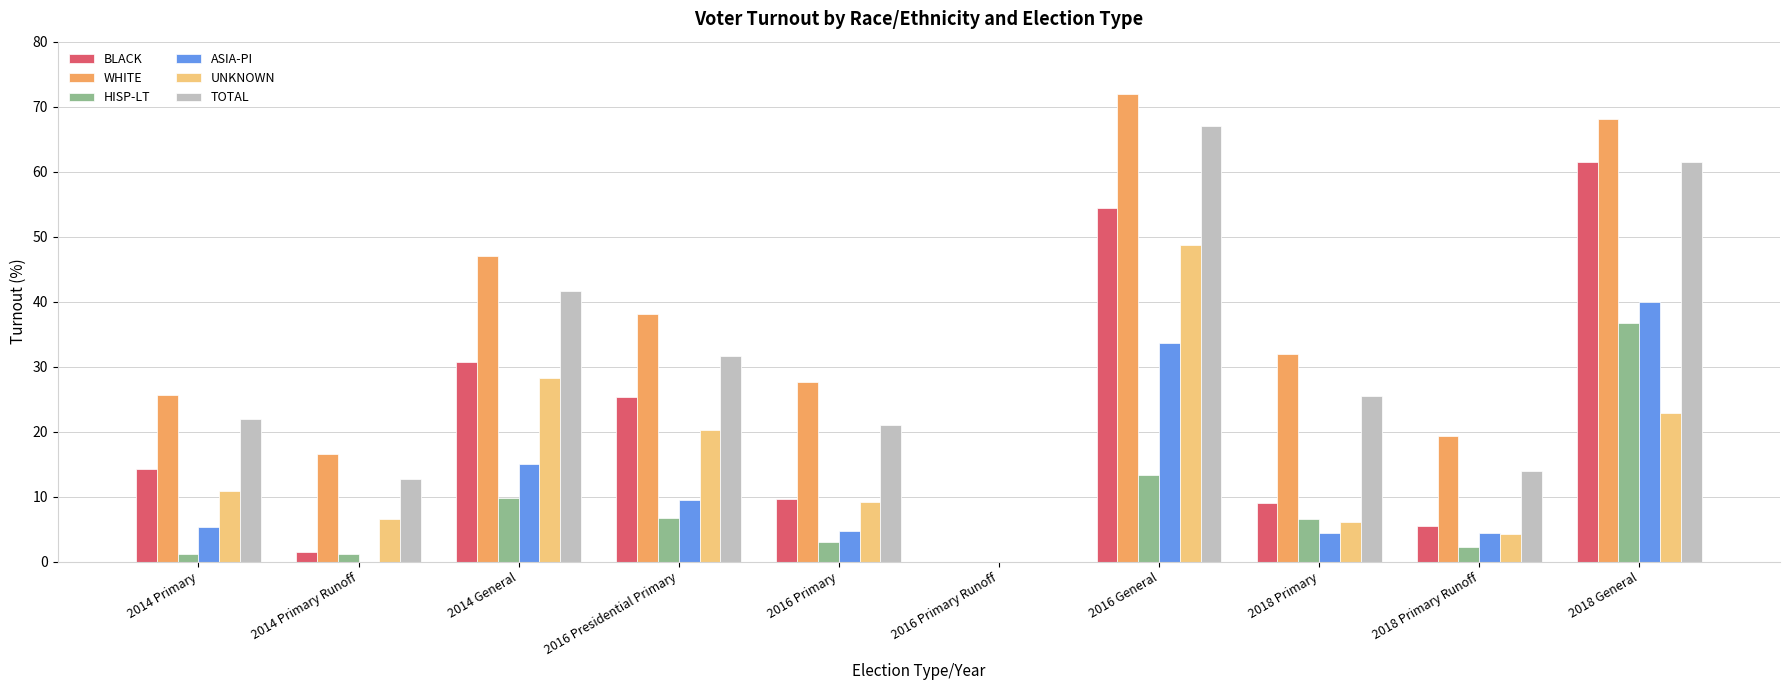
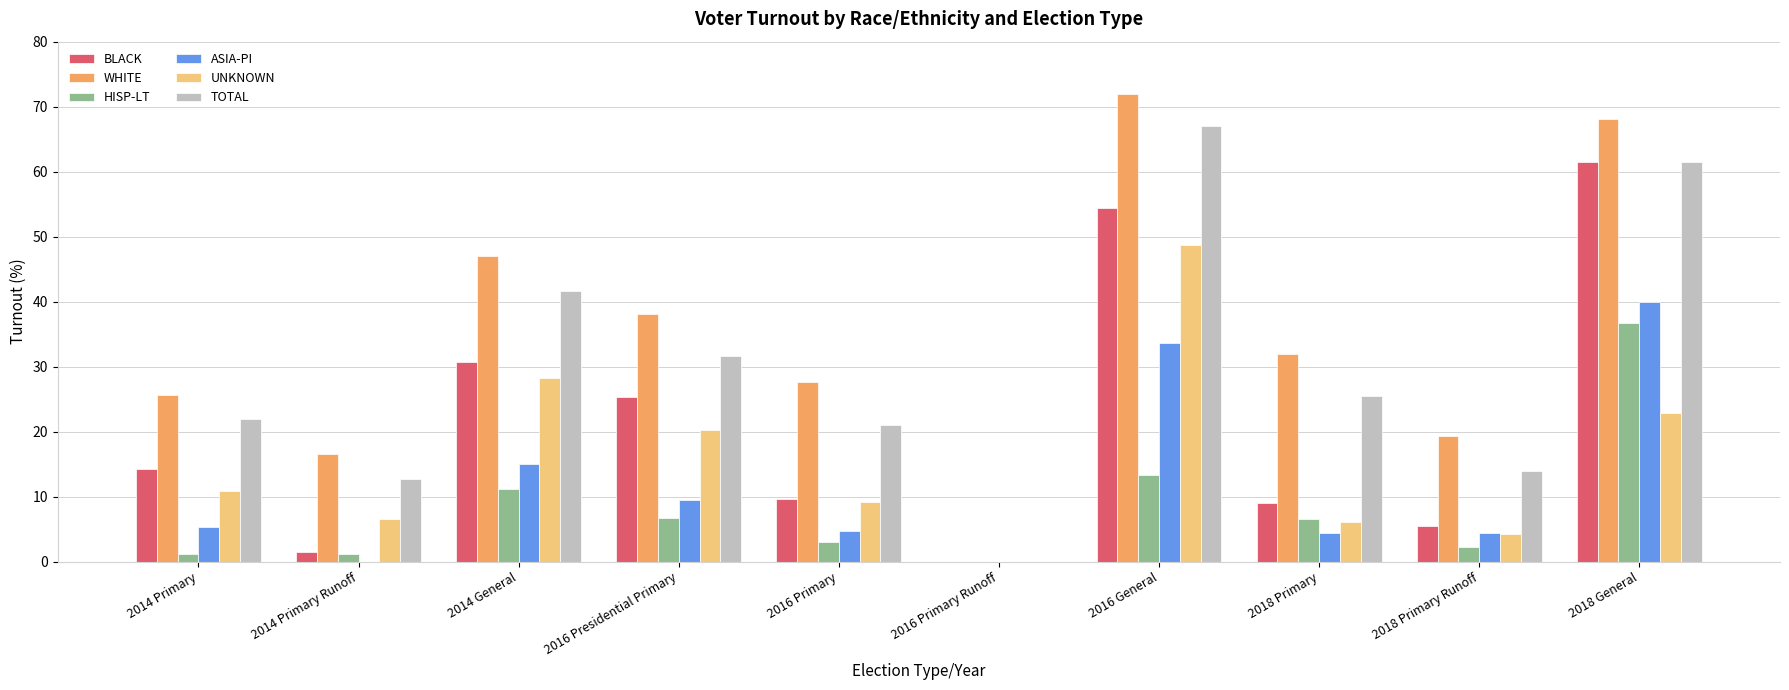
  {
    "BLACK": {
      "2014 Primary": 14,
      "2014 Primary Runoff": 1,
      "2014 General": 31,
      "2016 Presidential Primary": 25,
      "2016 Primary": 10,
      "2016 Primary Runoff": 0,
      "2016 General": 54,
      "2018 Primary": 9,
      "2018 Primary Runoff": 6,
      "2018 General": 62
    },
    "HISP-LT": {
      "2014 Primary": 1,
      "2014 Primary Runoff": 1,
-     "2014 General": 10,
+     "2014 General": 11,
      "2016 Presidential Primary": 7,
      "2016 Primary": 3,
      "2016 Primary Runoff": 0,
      "2016 General": 13,
      "2018 Primary": 7,
      "2018 Primary Runoff": 2,
      "2018 General": 37
    },
    "ASIA-PI": {
      "2014 Primary": 5,
      "2014 Primary Runoff": 0,
      "2014 General": 15,
      "2016 Presidential Primary": 10,
      "2016 Primary": 5,
      "2016 Primary Runoff": 0,
      "2016 General": 34,
      "2018 Primary": 4,
      "2018 Primary Runoff": 4,
      "2018 General": 40
    },
    "TOTAL": {
      "2014 Primary": 22,
      "2014 Primary Runoff": 13,
      "2014 General": 42,
      "2016 Presidential Primary": 32,
      "2016 Primary": 21,
      "2016 Primary Runoff": 0,
      "2016 General": 67,
      "2018 Primary": 26,
      "2018 Primary Runoff": 14,
      "2018 General": 62
    }
  }
